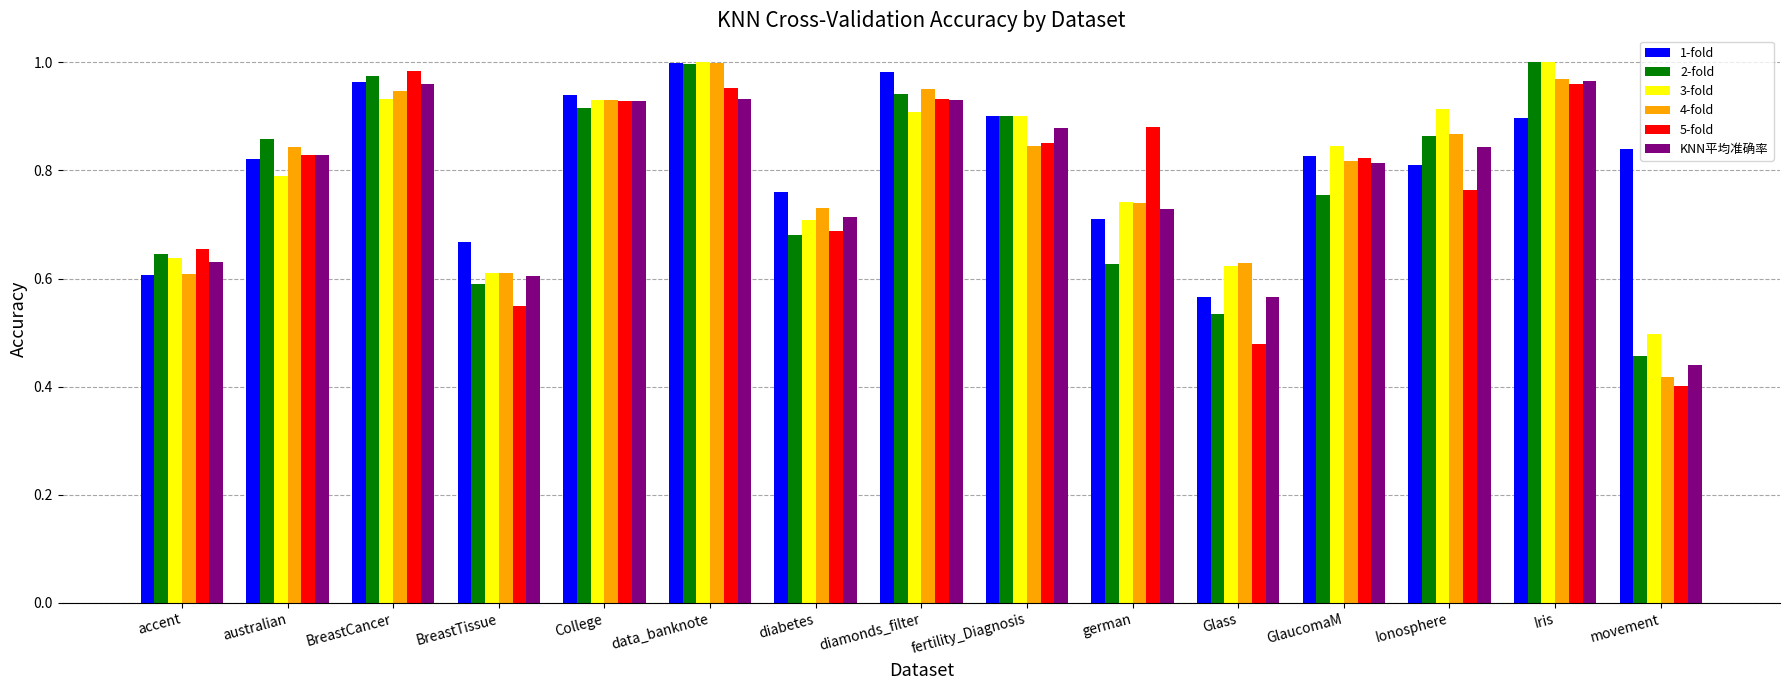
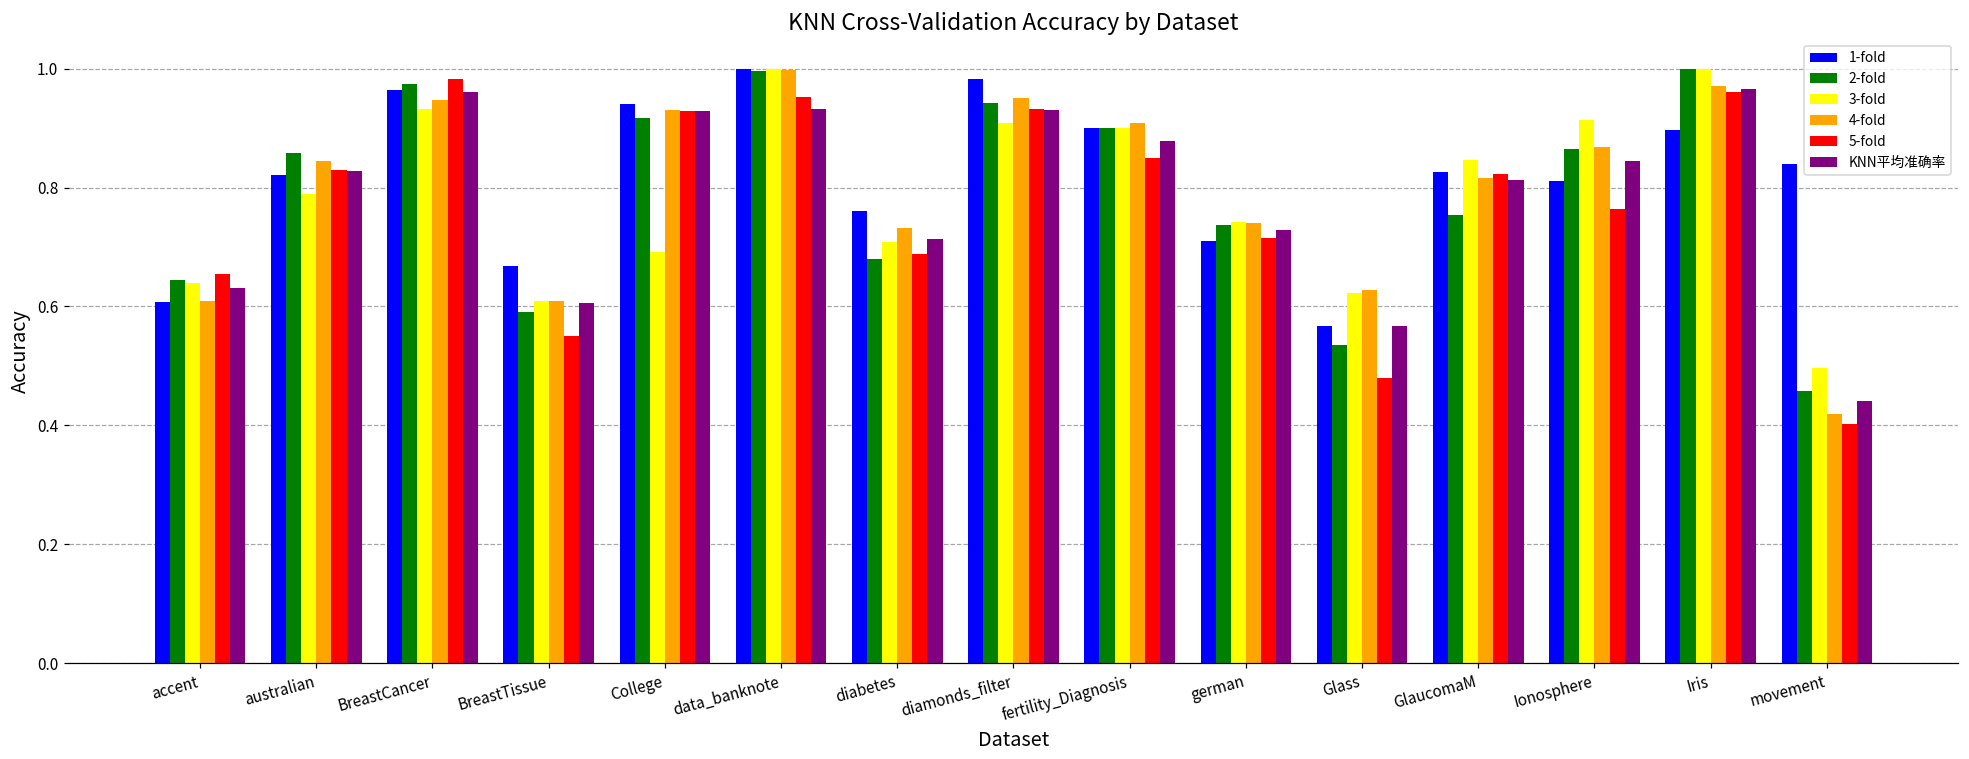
  {
    "1-fold": {
      "accent": 0.61,
      "australian": 0.82,
      "BreastCancer": 0.96,
      "BreastTissue": 0.67,
      "College": 0.94,
      "data_banknote": 1.00,
      "diabetes": 0.76,
      "diamonds_filter": 0.98,
      "fertility_Diagnosis": 0.90,
      "german": 0.71,
      "Glass": 0.57,
      "GlaucomaM": 0.83,
      "Ionosphere": 0.81,
      "Iris": 0.90,
      "movement": 0.84
    },
    "2-fold": {
      "accent": 0.64,
      "australian": 0.86,
      "BreastCancer": 0.97,
      "BreastTissue": 0.59,
      "College": 0.92,
      "data_banknote": 1.00,
      "diabetes": 0.68,
      "diamonds_filter": 0.94,
      "fertility_Diagnosis": 0.90,
-     "german": 0.63,
+     "german": 0.74,
      "Glass": 0.53,
      "GlaucomaM": 0.75,
      "Ionosphere": 0.86,
      "Iris": 1.00,
      "movement": 0.46
    },
    "3-fold": {
      "accent": 0.64,
      "australian": 0.79,
      "BreastCancer": 0.93,
      "BreastTissue": 0.61,
-     "College": 0.93,
+     "College": 0.69,
      "data_banknote": 1.00,
      "diabetes": 0.71,
      "diamonds_filter": 0.91,
      "fertility_Diagnosis": 0.90,
      "german": 0.74,
      "Glass": 0.62,
      "GlaucomaM": 0.85,
      "Ionosphere": 0.91,
      "Iris": 1.00,
      "movement": 0.50
    },
    "4-fold": {
      "accent": 0.61,
      "australian": 0.84,
      "BreastCancer": 0.95,
      "BreastTissue": 0.61,
      "College": 0.93,
      "data_banknote": 1.00,
      "diabetes": 0.73,
      "diamonds_filter": 0.95,
-     "fertility_Diagnosis": 0.84,
+     "fertility_Diagnosis": 0.91,
      "german": 0.74,
      "Glass": 0.63,
      "GlaucomaM": 0.82,
      "Ionosphere": 0.87,
      "Iris": 0.97,
      "movement": 0.42
    },
    "5-fold": {
      "accent": 0.65,
      "australian": 0.83,
      "BreastCancer": 0.98,
      "BreastTissue": 0.55,
      "College": 0.93,
      "data_banknote": 0.95,
      "diabetes": 0.69,
      "diamonds_filter": 0.93,
      "fertility_Diagnosis": 0.85,
-     "german": 0.88,
+     "german": 0.71,
      "Glass": 0.48,
      "GlaucomaM": 0.82,
      "Ionosphere": 0.76,
      "Iris": 0.96,
      "movement": 0.40
    },
    "KNN平均准确率": {
      "accent": 0.63,
      "australian": 0.83,
      "BreastCancer": 0.96,
      "BreastTissue": 0.61,
      "College": 0.93,
      "data_banknote": 0.93,
      "diabetes": 0.71,
      "diamonds_filter": 0.93,
      "fertility_Diagnosis": 0.88,
      "german": 0.73,
      "Glass": 0.57,
      "GlaucomaM": 0.81,
      "Ionosphere": 0.84,
      "Iris": 0.97,
      "movement": 0.44
    }
  }
